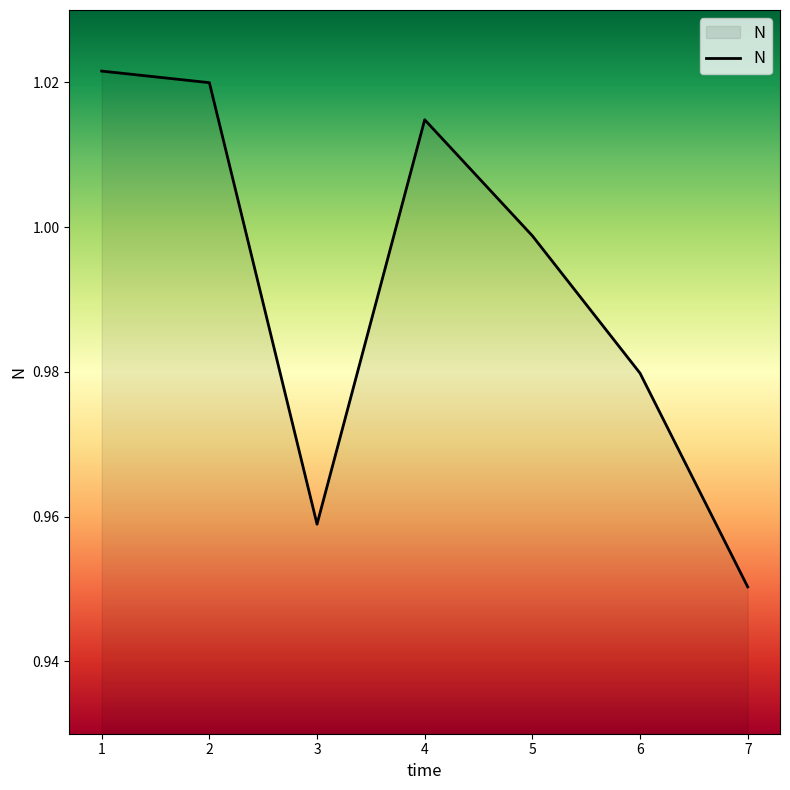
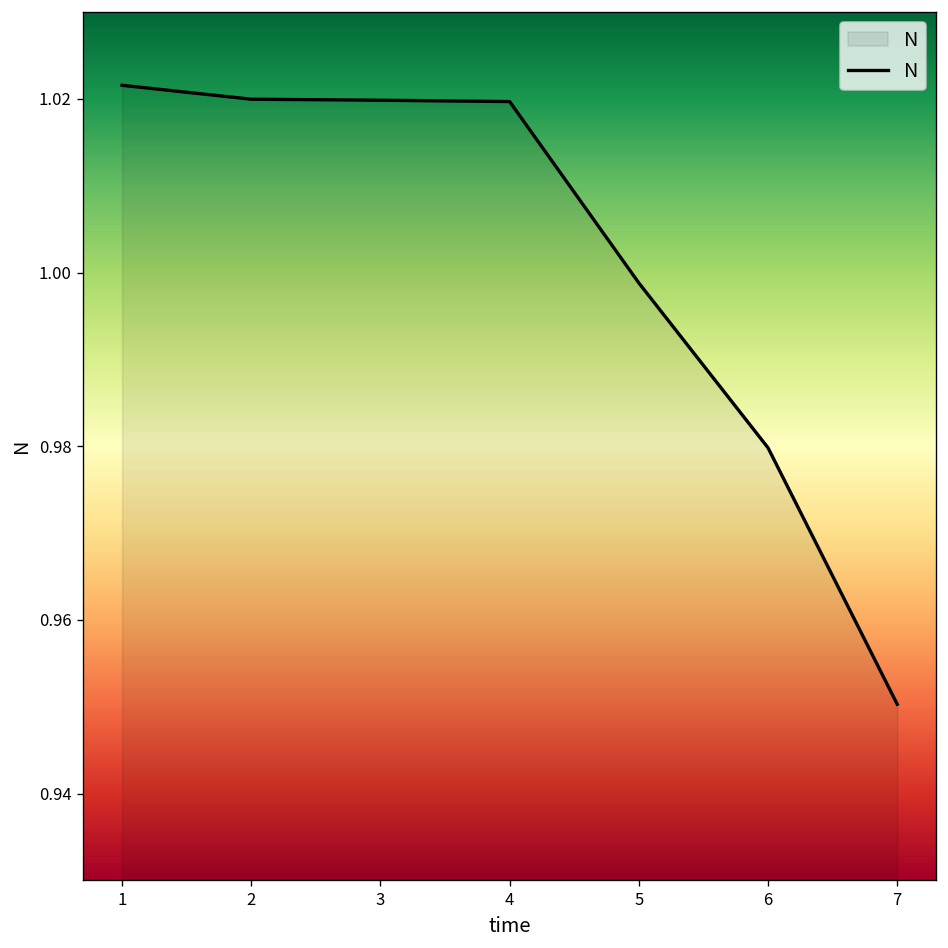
  {
    "1": 1.022,
    "2": 1.020,
-   "3": 0.959,
-   "4": 1.015,
+   "3": 1.020,
+   "4": 1.020,
    "5": 0.999,
    "6": 0.980,
    "7": 0.950
  }
